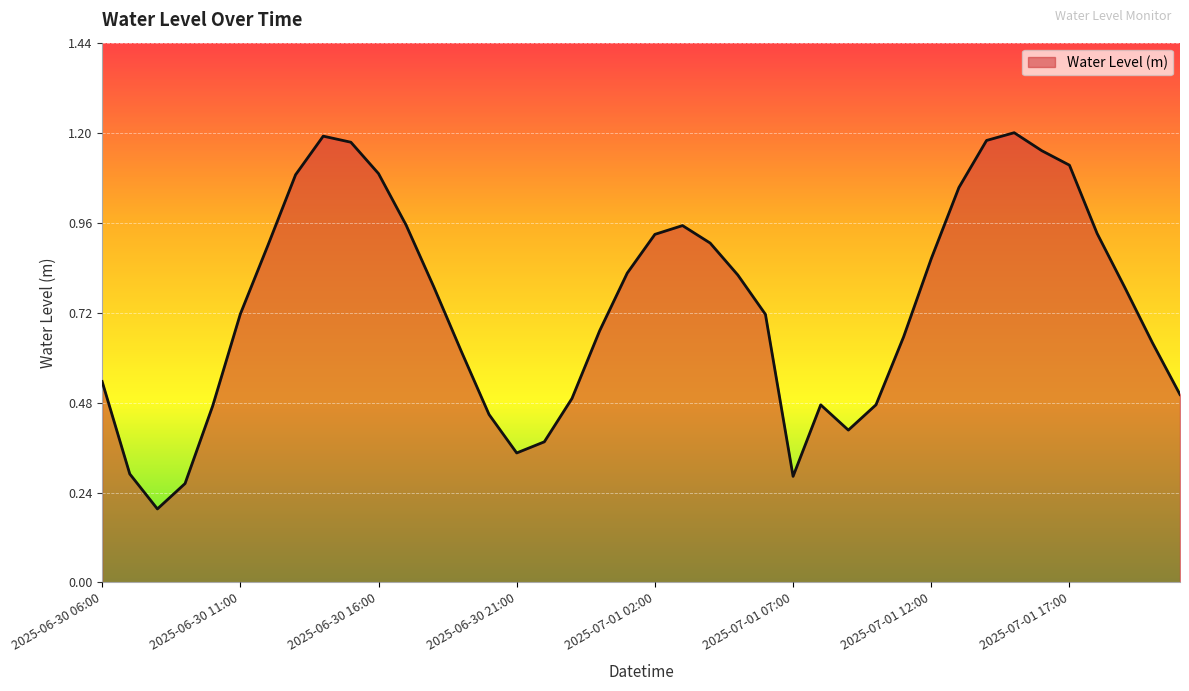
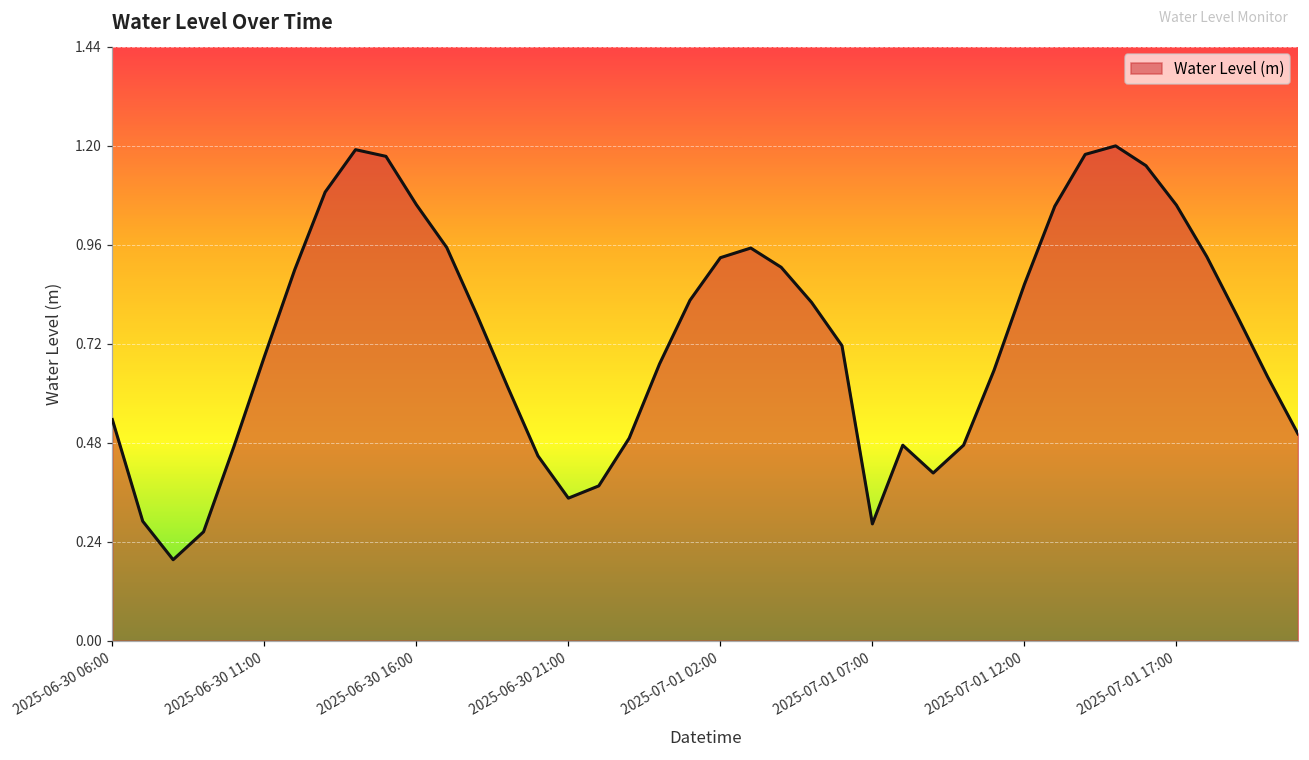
  {
    "2025-06-30 06:00": 0.54,
-   "2025-06-30 11:00": 0.72,
-   "2025-06-30 16:00": 1.09,
+   "2025-06-30 11:00": 0.69,
+   "2025-06-30 16:00": 1.06,
    "2025-06-30 21:00": 0.35,
    "2025-07-01 02:00": 0.93,
    "2025-07-01 07:00": 0.28,
    "2025-07-01 12:00": 0.86,
-   "2025-07-01 17:00": 1.11
+   "2025-07-01 17:00": 1.06
  }
